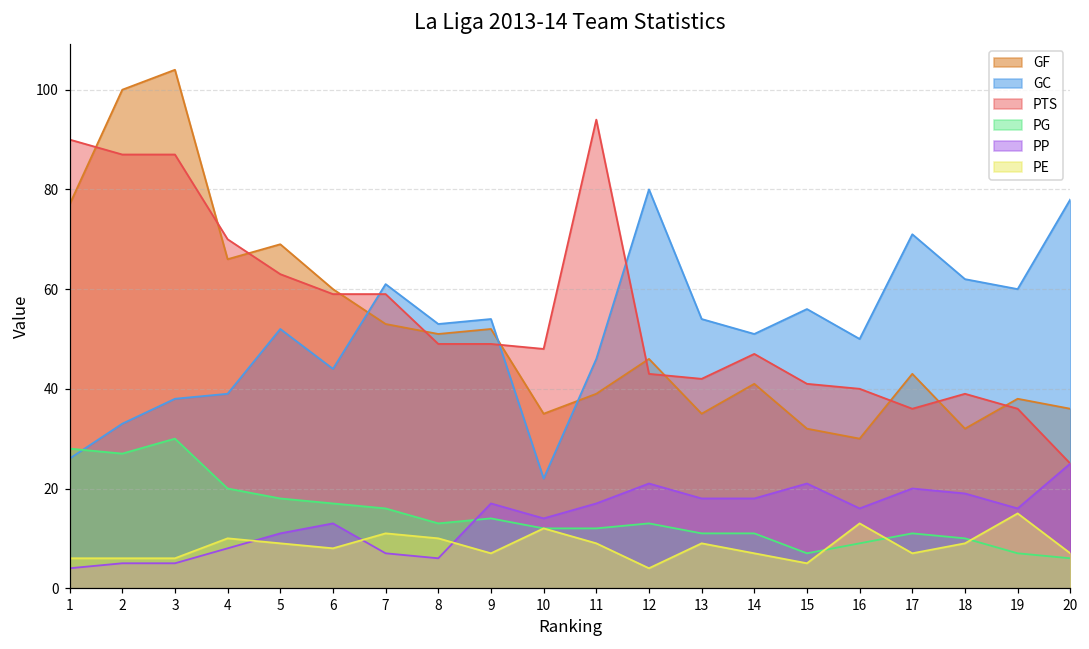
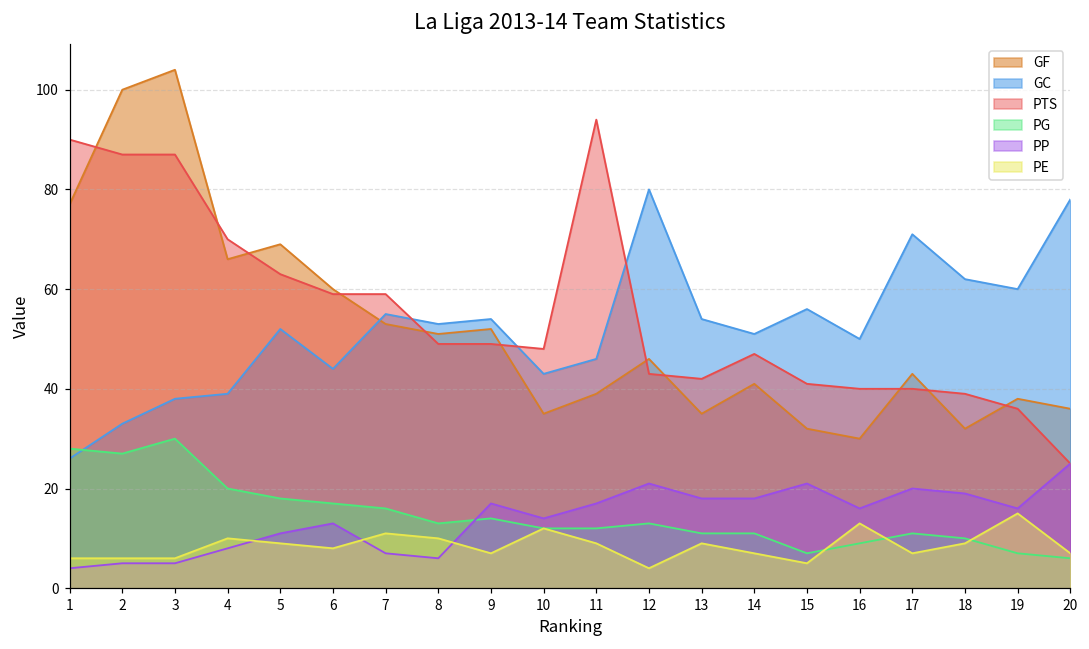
  {
    "GF": {
      "1": 77,
      "2": 100,
      "3": 104,
      "4": 66,
      "5": 69,
      "6": 60,
      "7": 53,
      "8": 51,
      "9": 52,
      "10": 35,
      "11": 39,
      "12": 46,
      "13": 35,
      "14": 41,
      "15": 32,
      "16": 30,
      "17": 43,
      "18": 32,
      "19": 38,
      "20": 36
    },
    "GC": {
      "1": 26,
      "2": 33,
      "3": 38,
      "4": 39,
      "5": 52,
      "6": 44,
-     "7": 61,
+     "7": 55,
      "8": 53,
      "9": 54,
-     "10": 22,
+     "10": 43,
      "11": 46,
      "12": 80,
      "13": 54,
      "14": 51,
      "15": 56,
      "16": 50,
      "17": 71,
      "18": 62,
      "19": 60,
      "20": 78
    },
    "PTS": {
      "1": 90,
      "2": 87,
      "3": 87,
      "4": 70,
      "5": 63,
      "6": 59,
      "7": 59,
      "8": 49,
      "9": 49,
      "10": 48,
      "11": 94,
      "12": 43,
      "13": 42,
      "14": 47,
      "15": 41,
      "16": 40,
-     "17": 36,
+     "17": 40,
      "18": 39,
      "19": 36
    },
    "PG": {
      "1": 28,
      "2": 27,
      "3": 30,
      "4": 20,
      "5": 18,
      "6": 17,
      "7": 16,
      "8": 13,
      "9": 14,
      "11": 12,
      "12": 13,
      "13": 11,
      "14": 11,
      "15": 7,
      "16": 9,
      "17": 11,
      "18": 10,
      "19": 7,
      "20": 6
    },
    "PP": {
      "1": 4,
      "2": 5,
      "3": 5,
      "4": 8,
      "5": 11,
      "6": 13,
      "7": 7,
      "8": 6,
      "9": 17,
      "10": 14,
      "11": 17,
      "12": 21,
      "13": 18,
      "14": 18,
      "15": 21,
      "16": 16,
      "17": 20,
      "18": 19,
      "19": 16
    },
    "PE": {
      "1": 6,
      "2": 6,
      "3": 6,
      "4": 10,
      "5": 9,
      "6": 8,
      "7": 11,
      "8": 10,
      "9": 7,
      "11": 9,
      "12": 4,
      "13": 9,
      "14": 7,
      "15": 5,
      "16": 13,
      "17": 7,
      "18": 9,
      "19": 15,
      "20": 7
    }
  }
